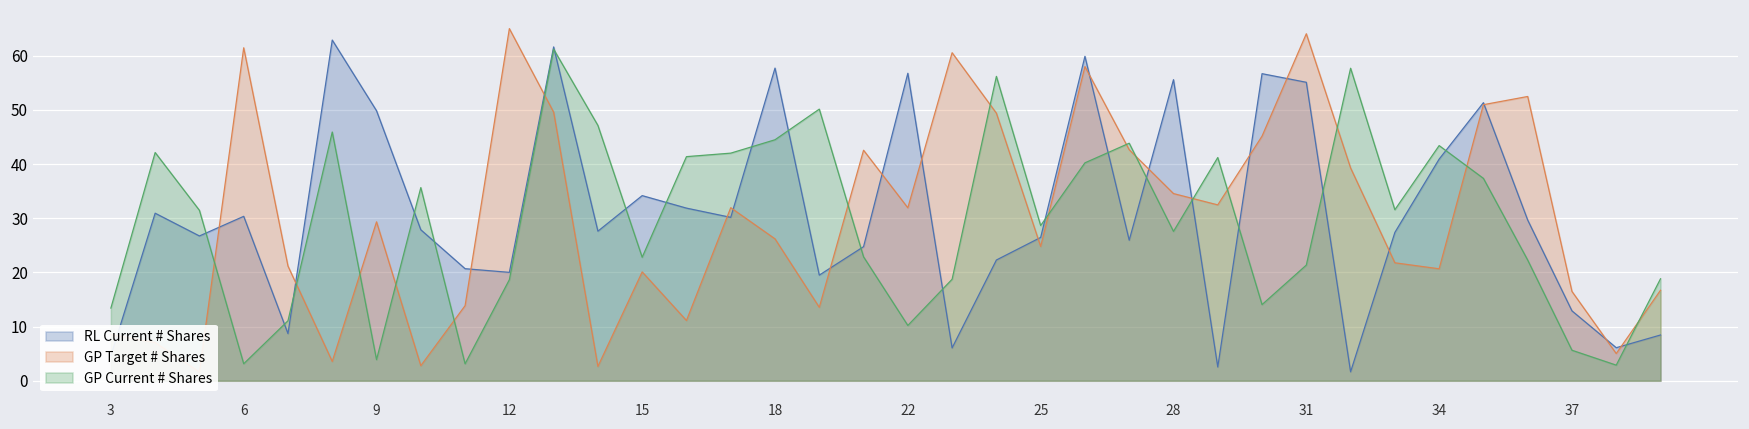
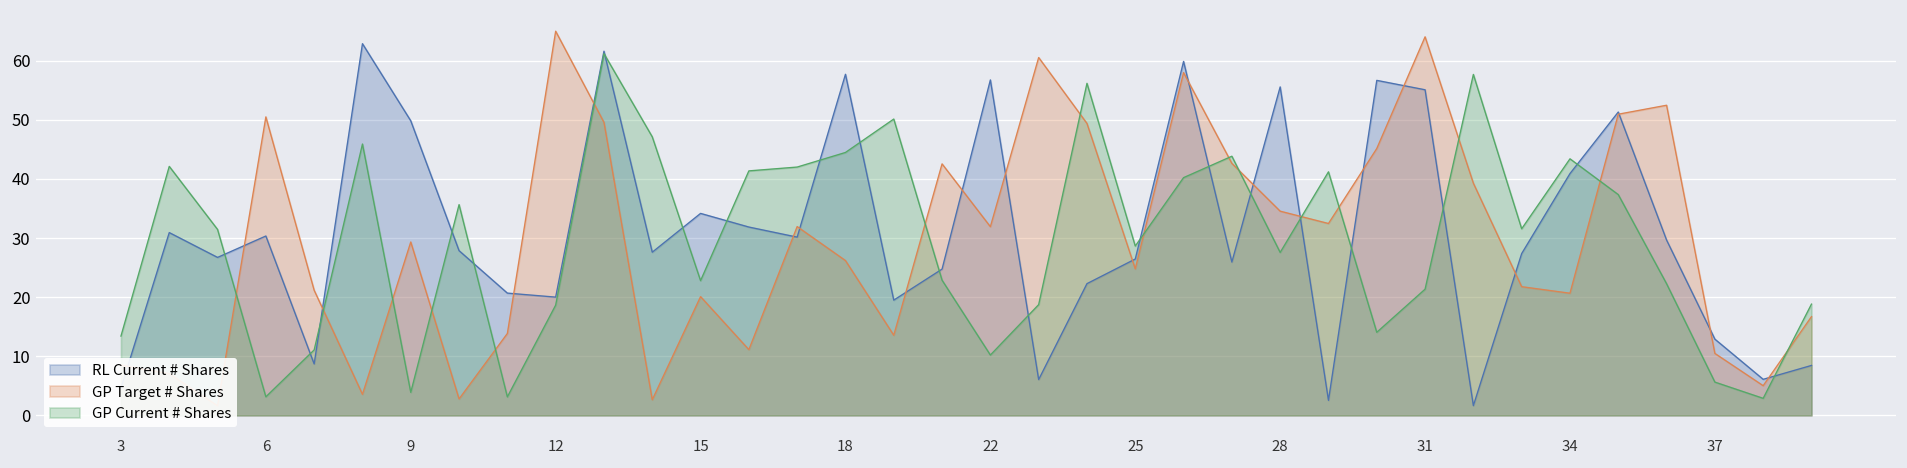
  {
    "GP Target # Shares": {
-     "6": 61,
+     "6": 51,
      "9": 29,
      "12": 65,
      "15": 20,
      "18": 26,
-     "37": 16
+     "37": 10
    }
  }
